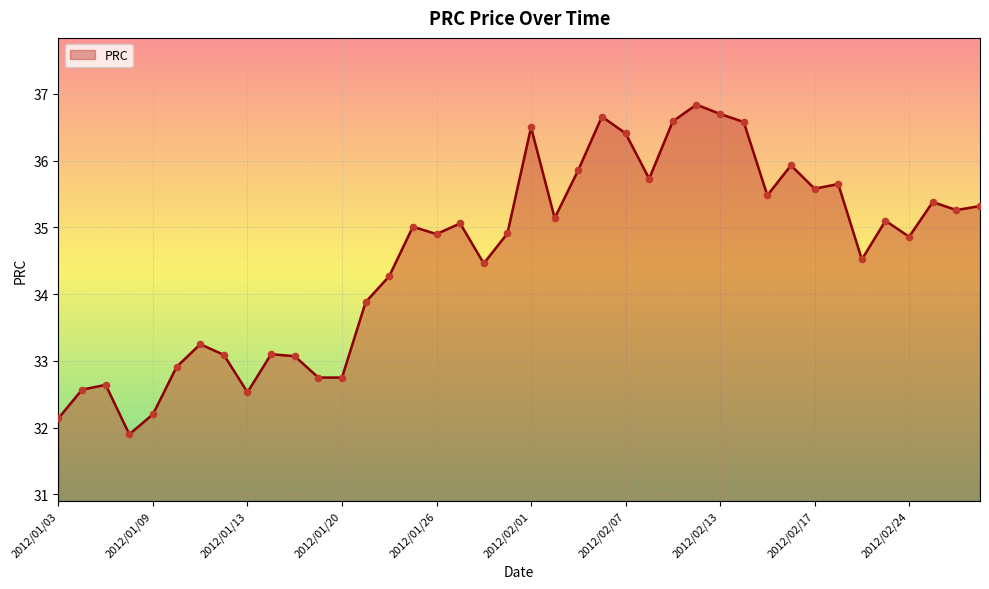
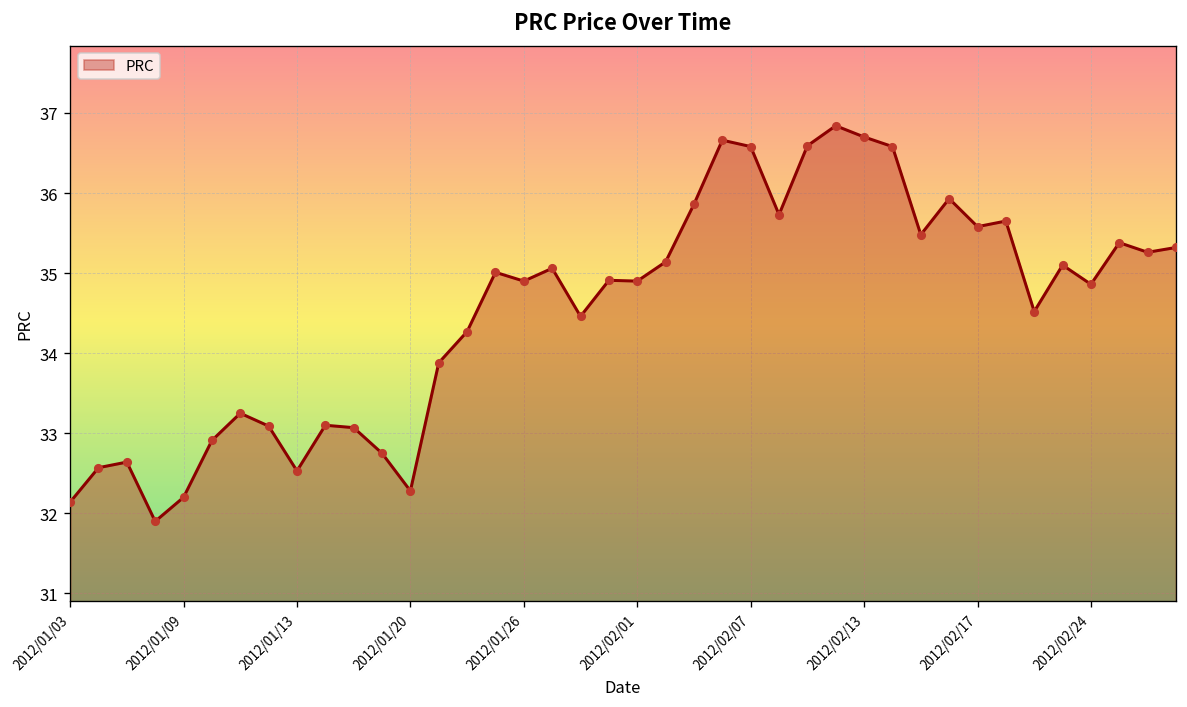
  {
    "2012/01/03": 32.1,
    "2012/01/09": 32.2,
    "2012/01/13": 32.5,
-   "2012/01/20": 32.8,
+   "2012/01/20": 32.3,
    "2012/01/26": 34.9,
-   "2012/02/01": 36.5,
-   "2012/02/07": 36.4,
+   "2012/02/01": 34.9,
+   "2012/02/07": 36.6,
    "2012/02/13": 36.7,
    "2012/02/17": 35.6,
    "2012/02/24": 34.9
  }
